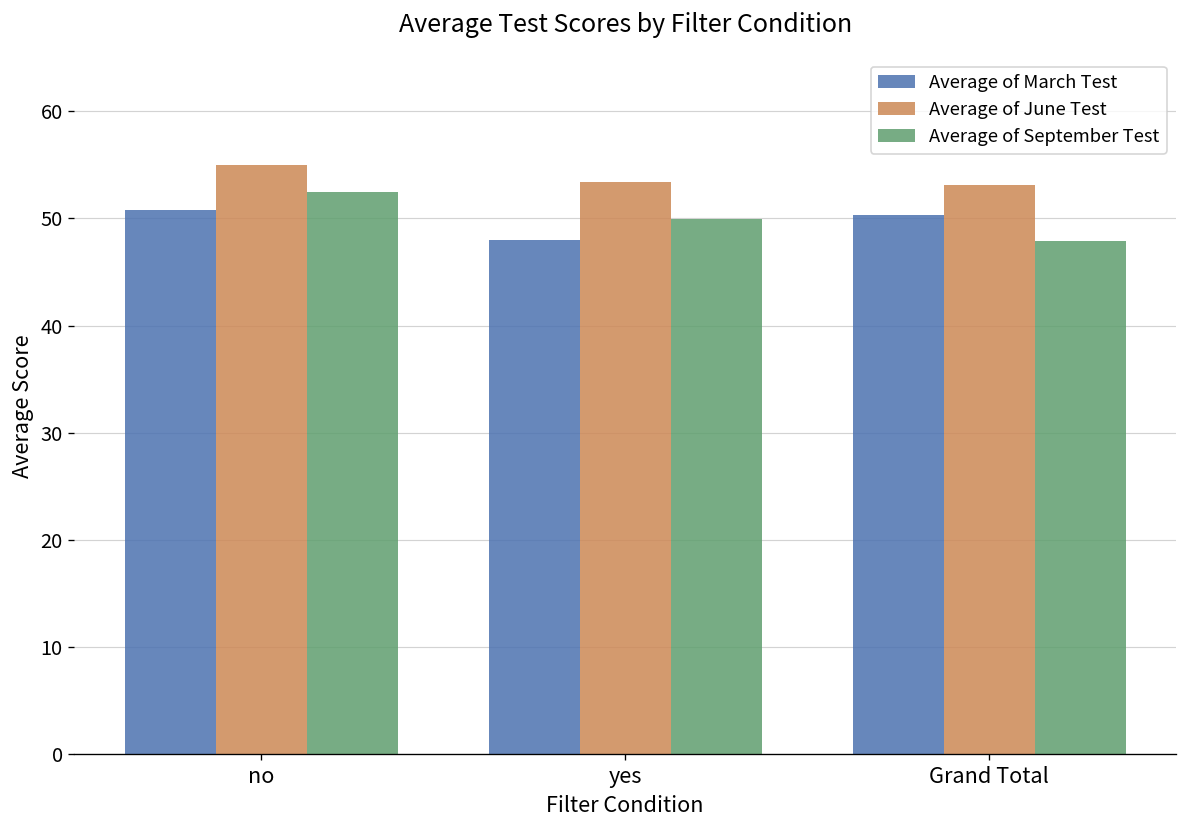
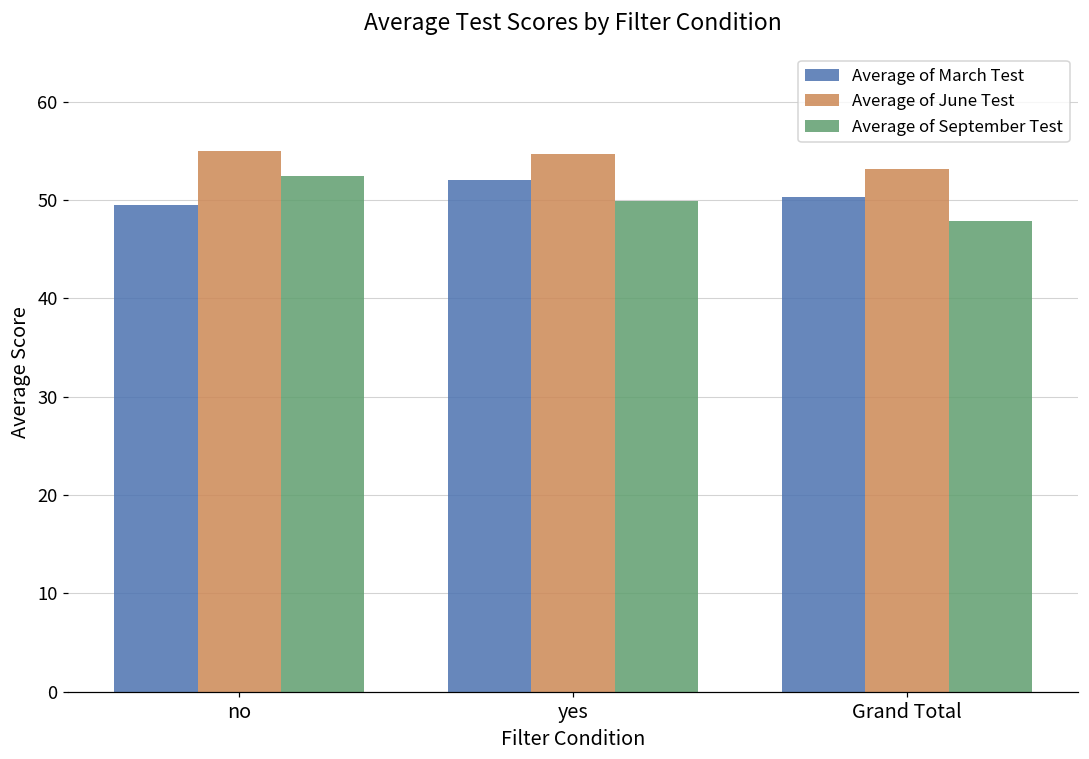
  {
    "Average of March Test": {
-     "no": 51,
-     "yes": 48,
+     "no": 50,
+     "yes": 52,
      "Grand Total": 50
    },
    "Average of June Test": {
      "no": 55,
-     "yes": 53,
+     "yes": 55,
      "Grand Total": 53
    },
    "Average of September Test": {
      "no": 52,
      "yes": 50,
      "Grand Total": 48
    }
  }
